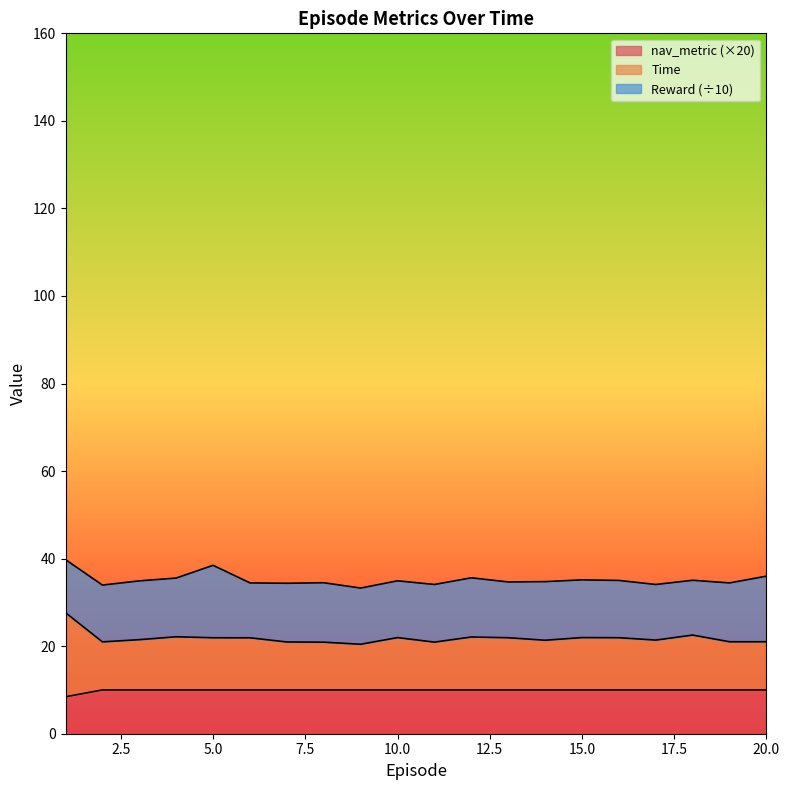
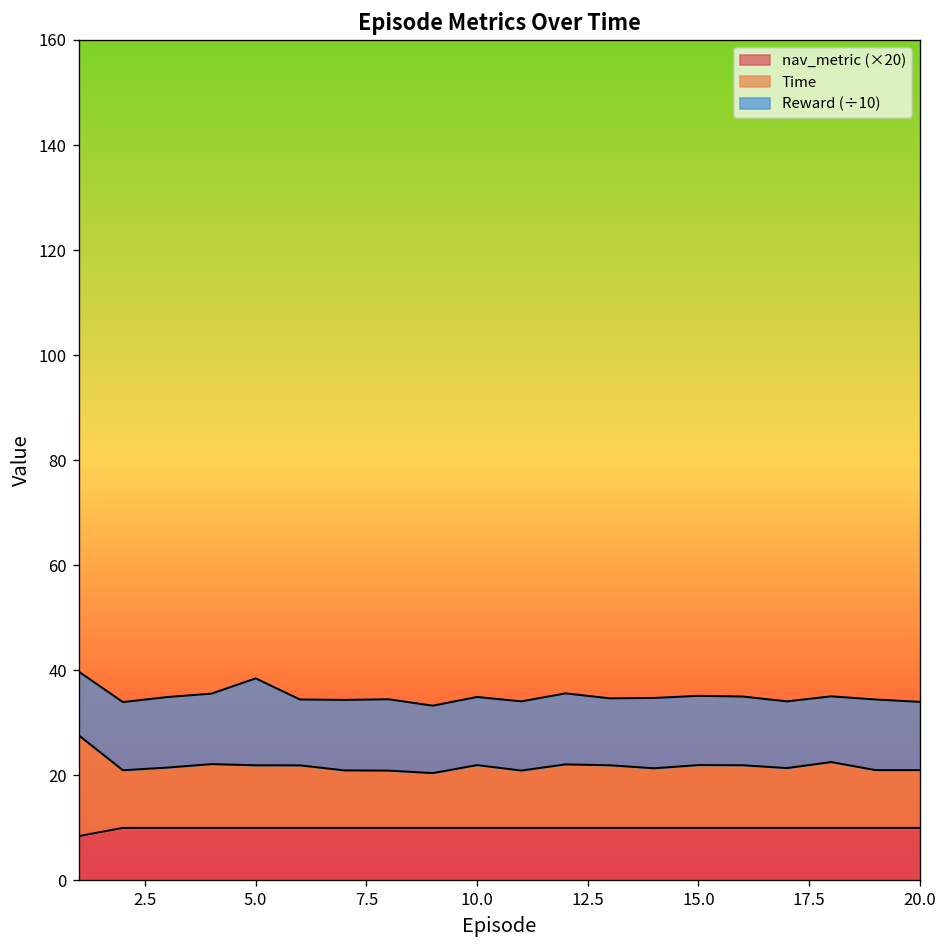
  {
    "Reward (÷10)": {
      "5.0": 17,
      "10.0": 13,
      "15.0": 13,
-     "20.0": 15
+     "20.0": 13
    }
  }
